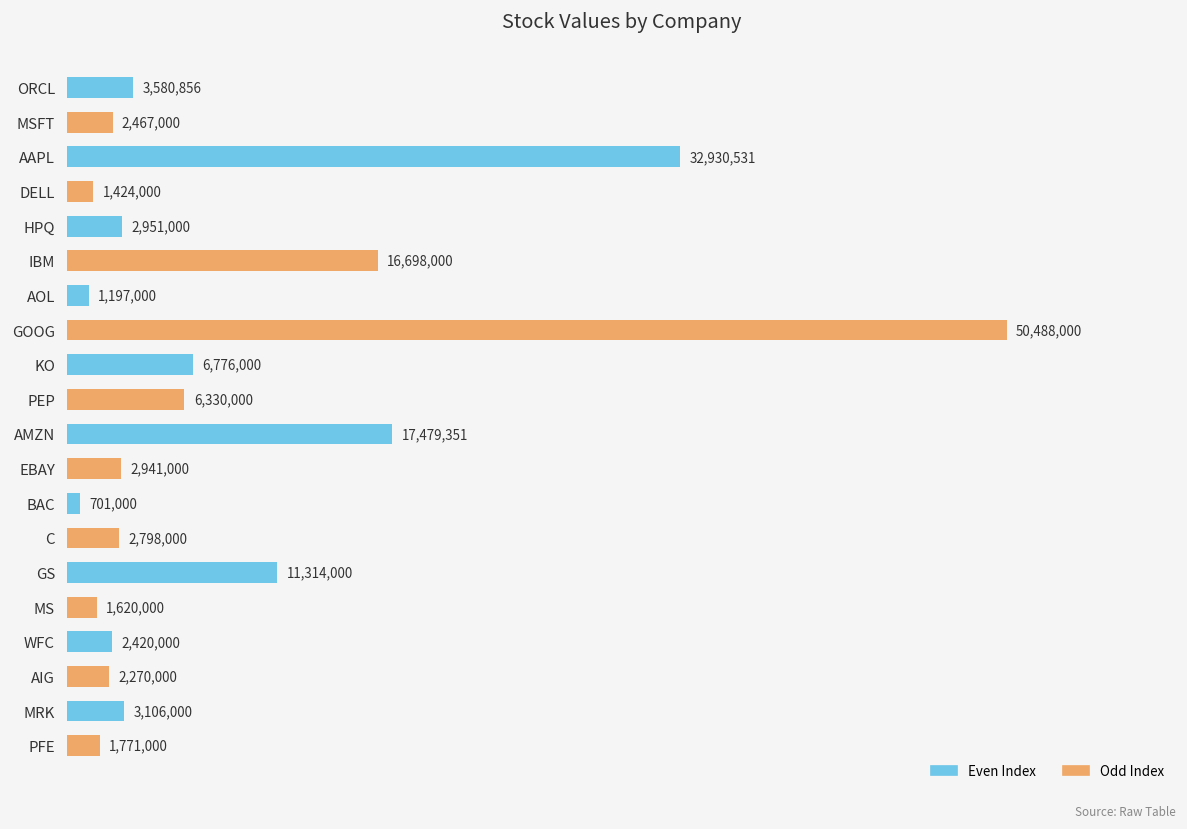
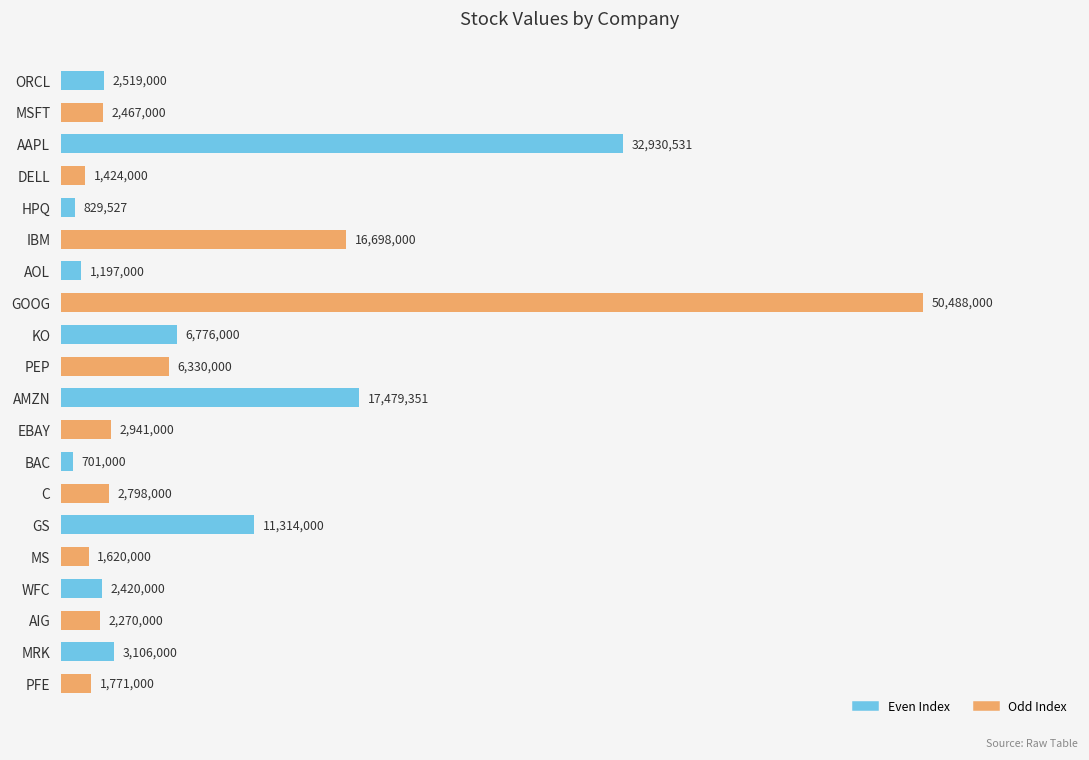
  {
-   "ORCL": "3,580,856",
+   "ORCL": "2,519,000",
    "MSFT": "2,467,000",
    "AAPL": "32,930,531",
    "DELL": "1,424,000",
-   "HPQ": "2,951,000",
+   "HPQ": "829,527",
    "IBM": "16,698,000",
    "AOL": "1,197,000",
    "GOOG": "50,488,000",
    "KO": "6,776,000",
    "PEP": "6,330,000",
    "AMZN": "17,479,351",
    "EBAY": "2,941,000",
    "BAC": "701,000",
    "C": "2,798,000",
    "GS": "11,314,000",
    "MS": "1,620,000",
    "WFC": "2,420,000",
    "AIG": "2,270,000",
    "MRK": "3,106,000",
    "PFE": "1,771,000"
  }
